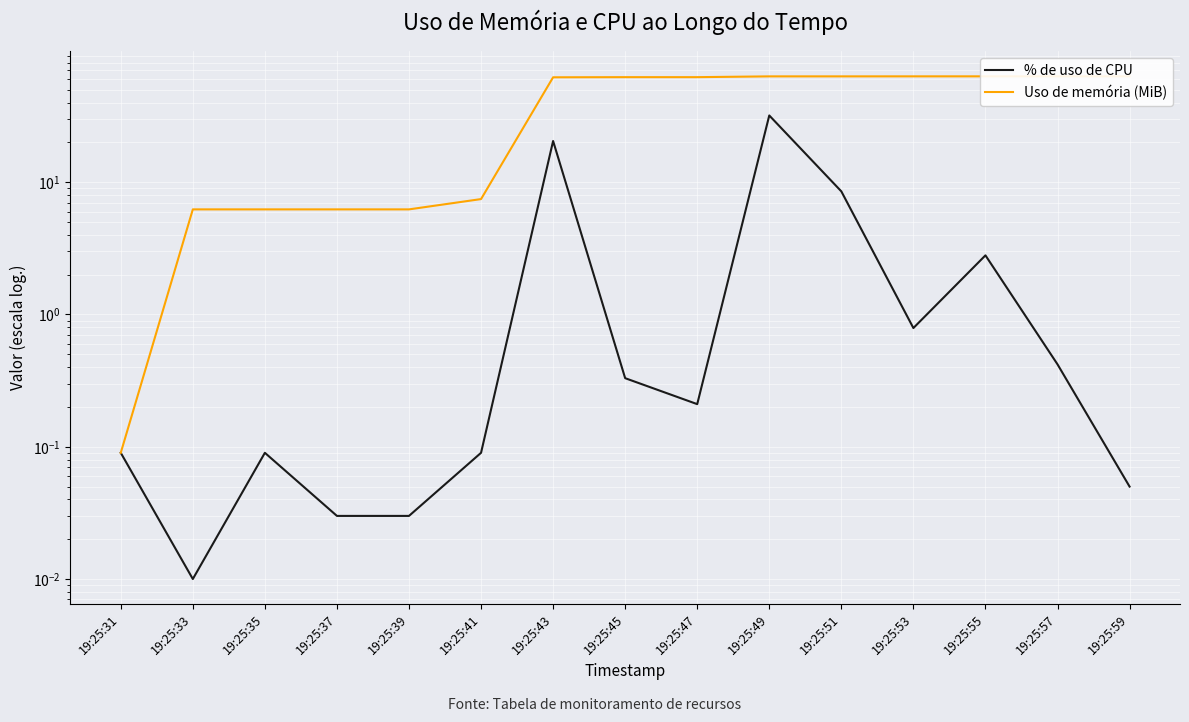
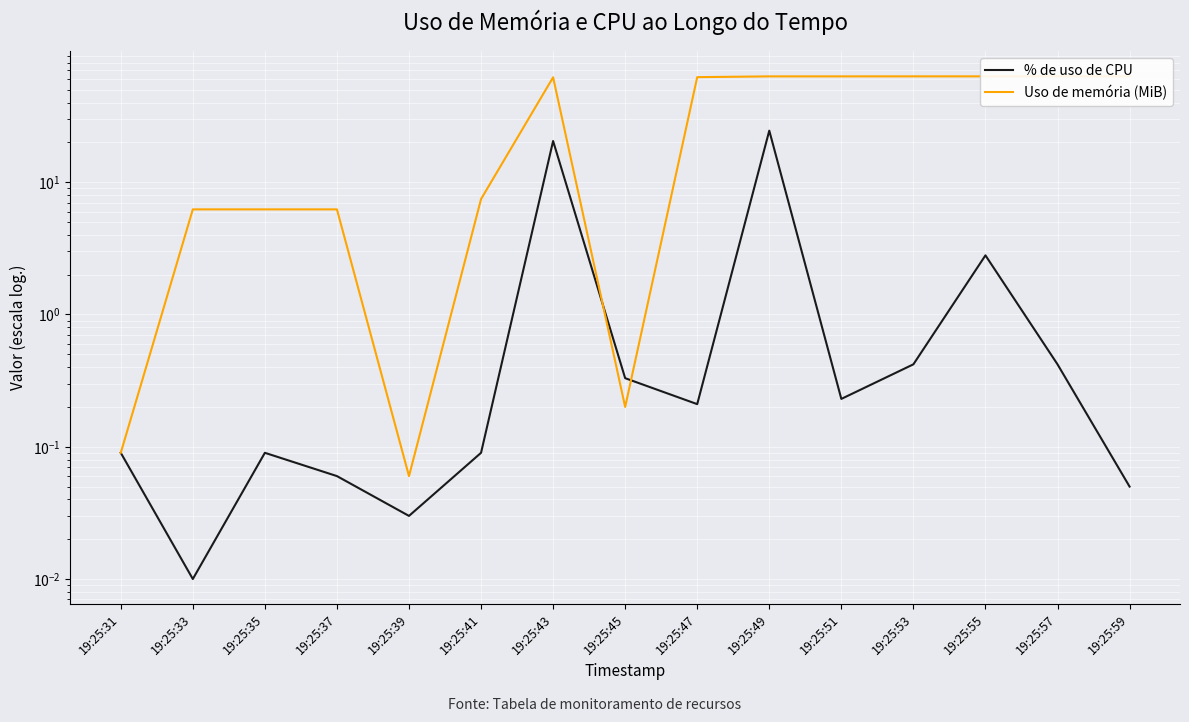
  {
    "% de uso de CPU": {
      "19:25:33": 0.01,
      "19:25:35": 0.09,
-     "19:25:37": 0.03,
+     "19:25:37": 0.06,
      "19:25:39": 0.03,
      "19:25:41": 0.09,
      "19:25:43": 21,
      "19:25:45": 0.33,
      "19:25:47": 0.21,
-     "19:25:49": 32,
-     "19:25:51": 9,
-     "19:25:53": 0.8,
+     "19:25:49": 25,
+     "19:25:51": 0.23,
+     "19:25:53": 0.42,
      "19:25:55": 2.8,
      "19:25:57": 0.42,
      "19:25:59": 0.05
    },
    "Uso de memória (MiB)": {
      "19:25:33": 6,
      "19:25:35": 6,
      "19:25:37": 6,
-     "19:25:39": 6,
+     "19:25:39": 0.06,
      "19:25:41": 7,
      "19:25:43": 60,
-     "19:25:45": 60,
+     "19:25:45": 0.2,
      "19:25:47": 60,
      "19:25:49": 60,
      "19:25:51": 60,
      "19:25:53": 60
    }
  }
